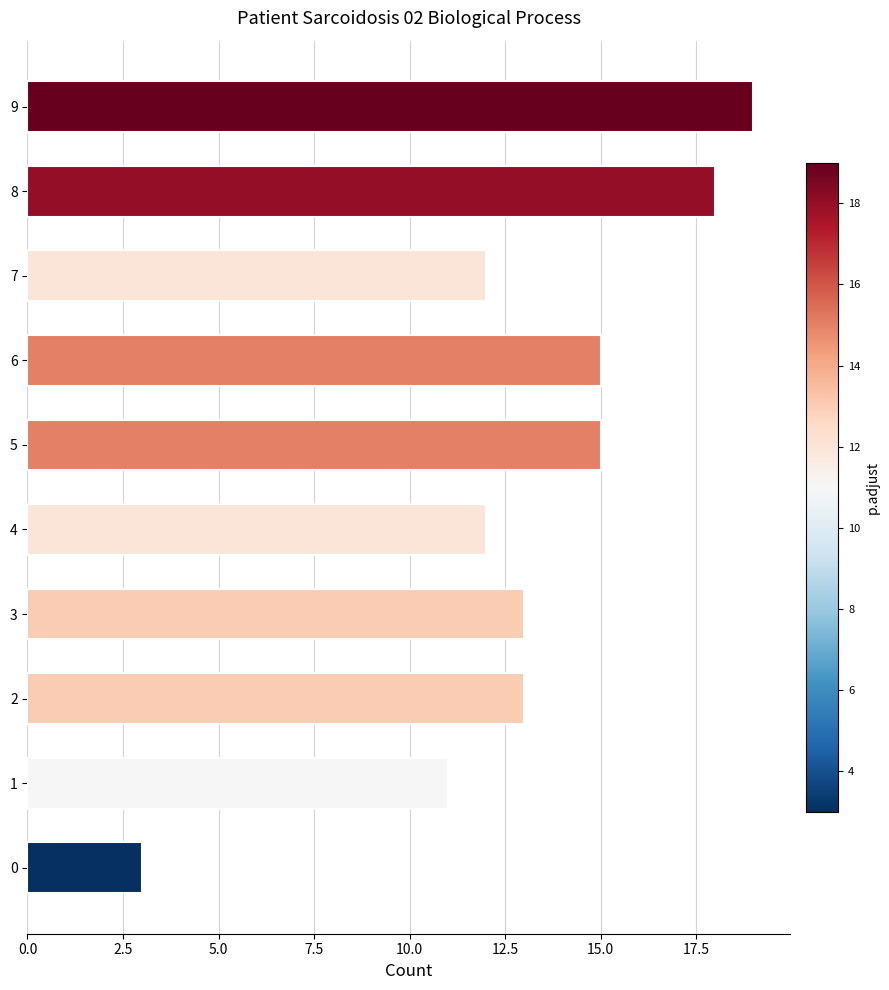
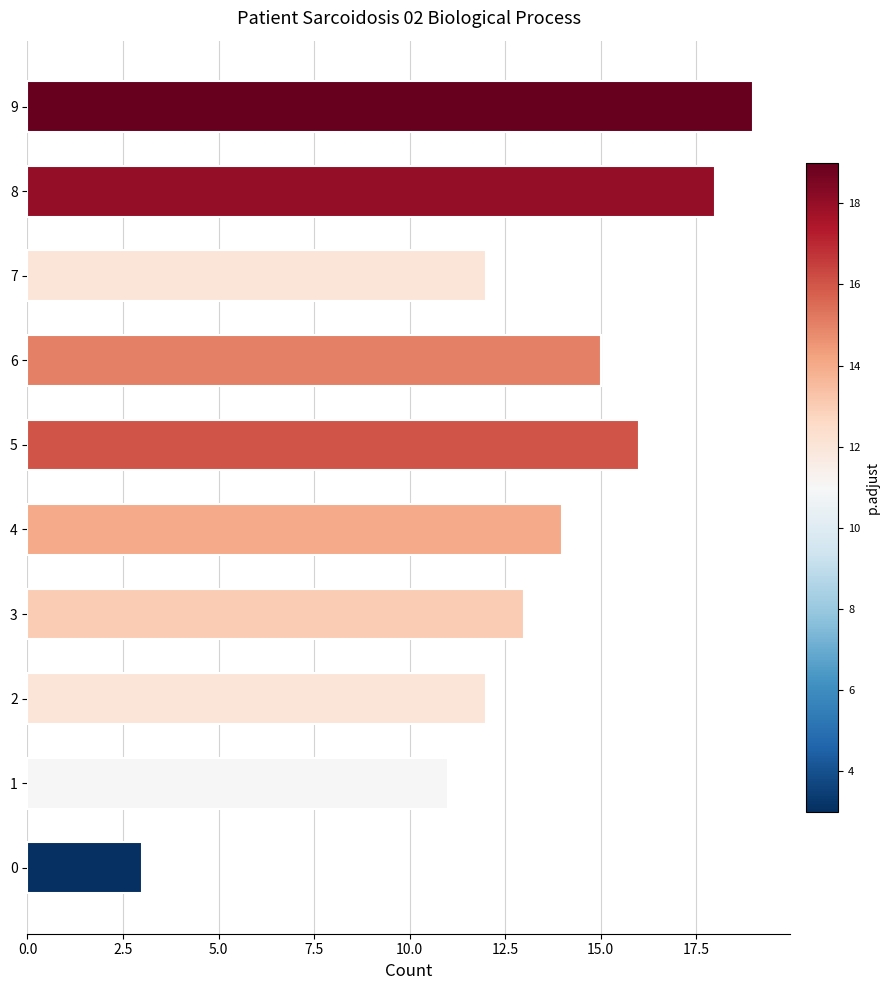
  {
    "9": 19,
    "8": 18,
    "7": 12,
    "6": 15,
-   "5": 15,
-   "4": 12,
+   "5": 16,
+   "4": 14,
    "3": 13,
-   "2": 13,
+   "2": 12,
    "1": 11,
    "0": 3
  }
